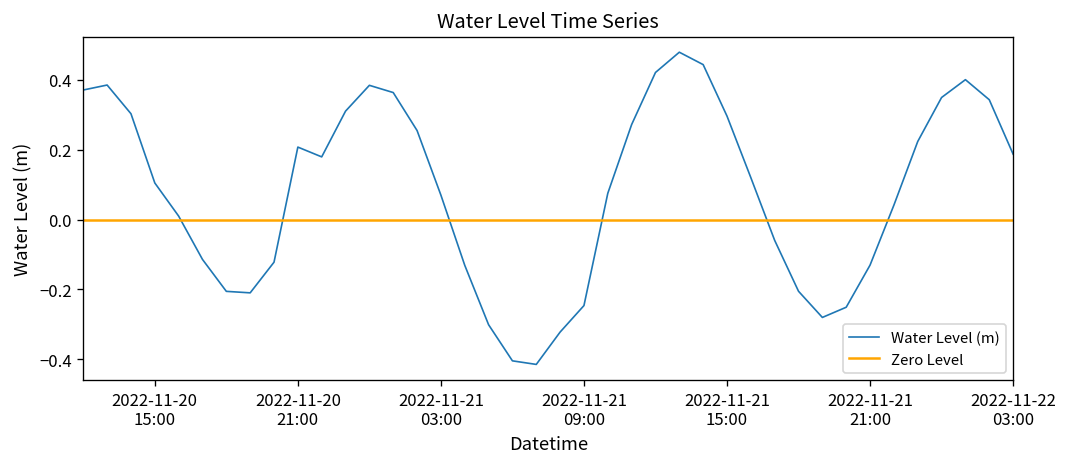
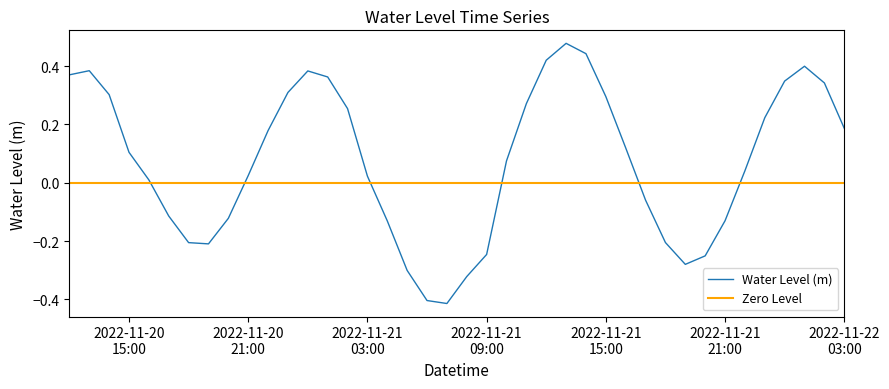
  {
    "2022-11-20 15:00": 0.10,
-   "2022-11-20 21:00": 0.21,
-   "2022-11-21 03:00": 0.07,
+   "2022-11-20 21:00": 0.02,
+   "2022-11-21 03:00": 0.02,
    "2022-11-21 09:00": -0.25,
    "2022-11-21 15:00": 0.30,
    "2022-11-21 21:00": -0.13,
    "2022-11-22 03:00": 0.19
  }
